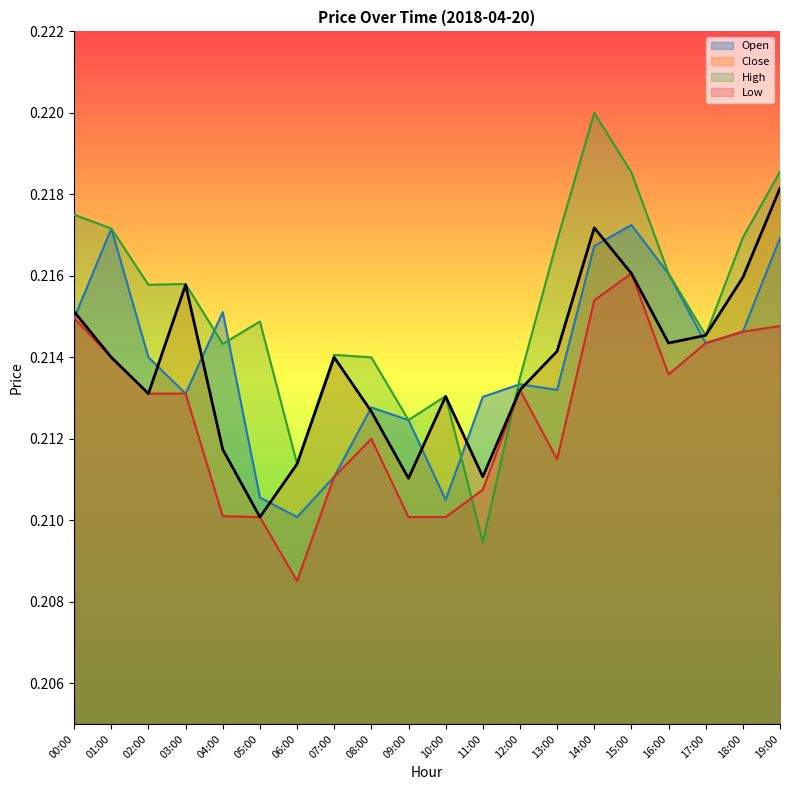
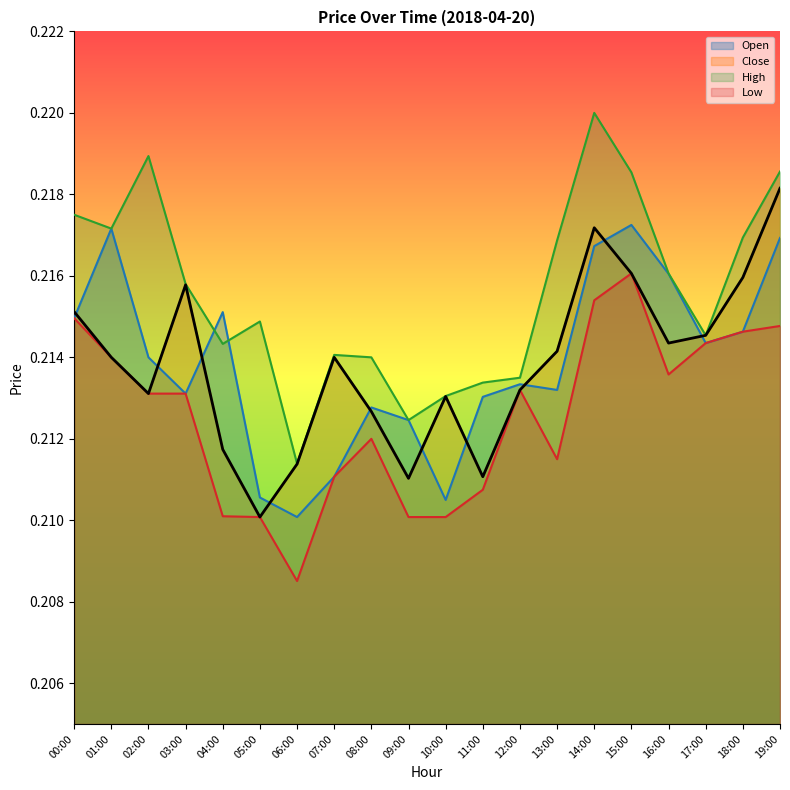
  {
    "Open": {
      "02:00": 0.2140,
      "04:00": 0.2151,
      "05:00": 0.2106,
      "06:00": 0.2101,
      "08:00": 0.2128,
      "10:00": 0.2105,
      "11:00": 0.2130,
      "12:00": 0.2133,
      "13:00": 0.2132,
      "14:00": 0.2167,
      "15:00": 0.2173,
      "19:00": 0.2169
    },
    "High": {
      "00:00": 0.2175,
-     "02:00": 0.2158,
+     "02:00": 0.2189,
      "04:00": 0.2143,
      "05:00": 0.2149,
      "08:00": 0.2140,
-     "11:00": 0.2095,
+     "11:00": 0.2134,
      "12:00": 0.2135,
      "13:00": 0.2169,
      "14:00": 0.2200,
      "15:00": 0.2185,
      "18:00": 0.2169,
      "19:00": 0.2186
    }
  }
